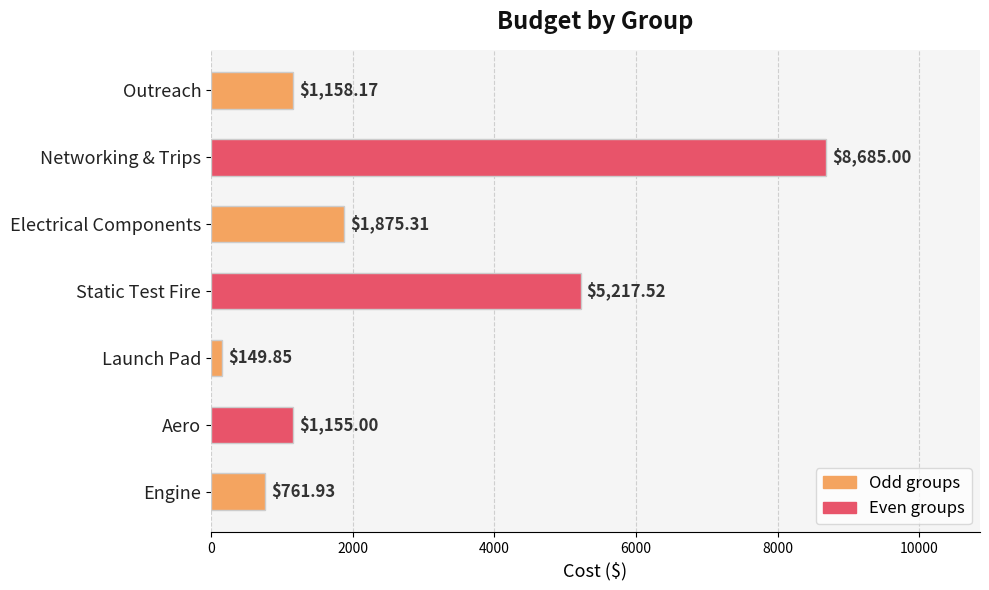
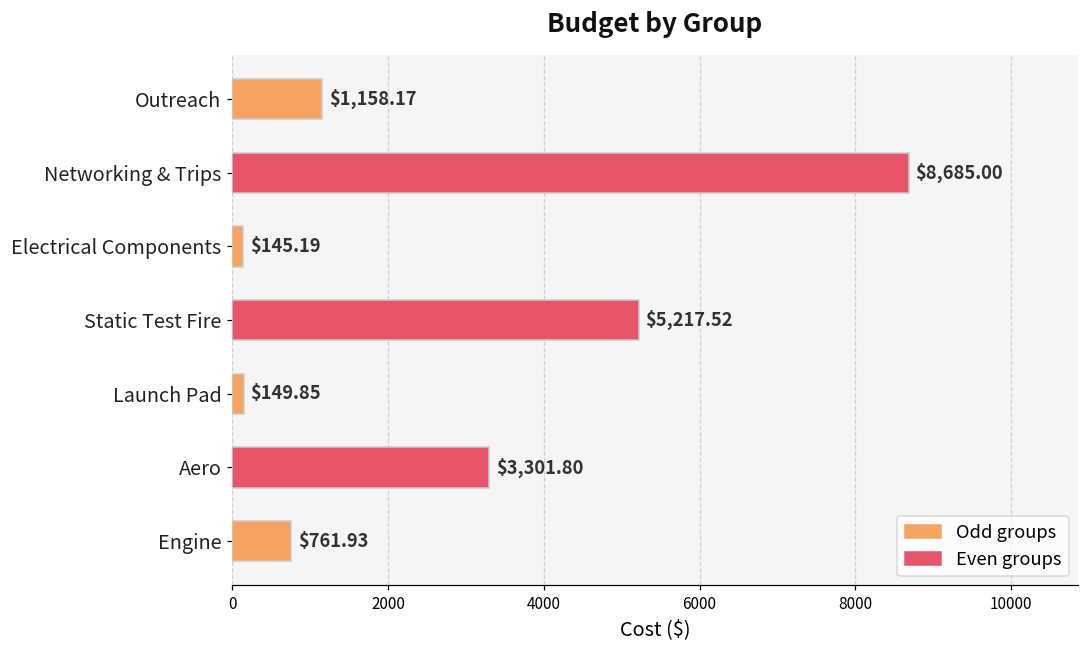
  {
    "Outreach": "$1,158.17",
    "Networking & Trips": "$8,685.00",
-   "Electrical Components": "$1,875.31",
+   "Electrical Components": "$145.19",
    "Static Test Fire": "$5,217.52",
    "Launch Pad": "$149.85",
-   "Aero": "$1,155.00",
+   "Aero": "$3,301.80",
    "Engine": "$761.93"
  }
